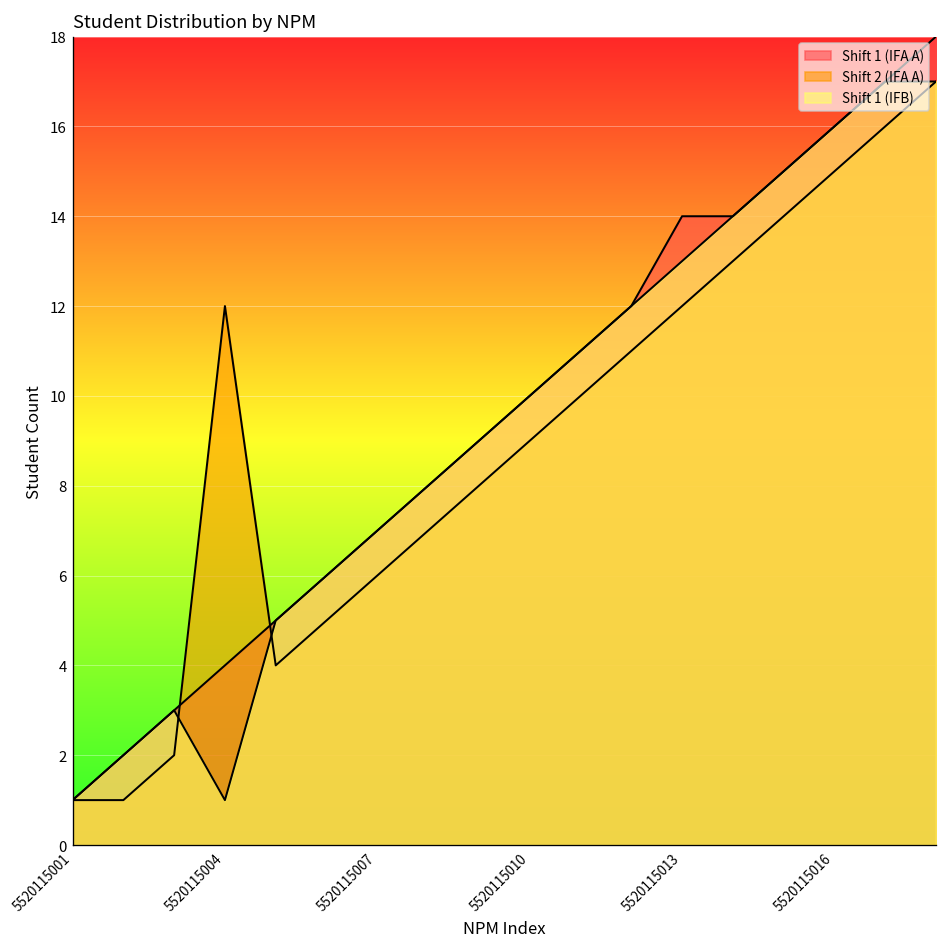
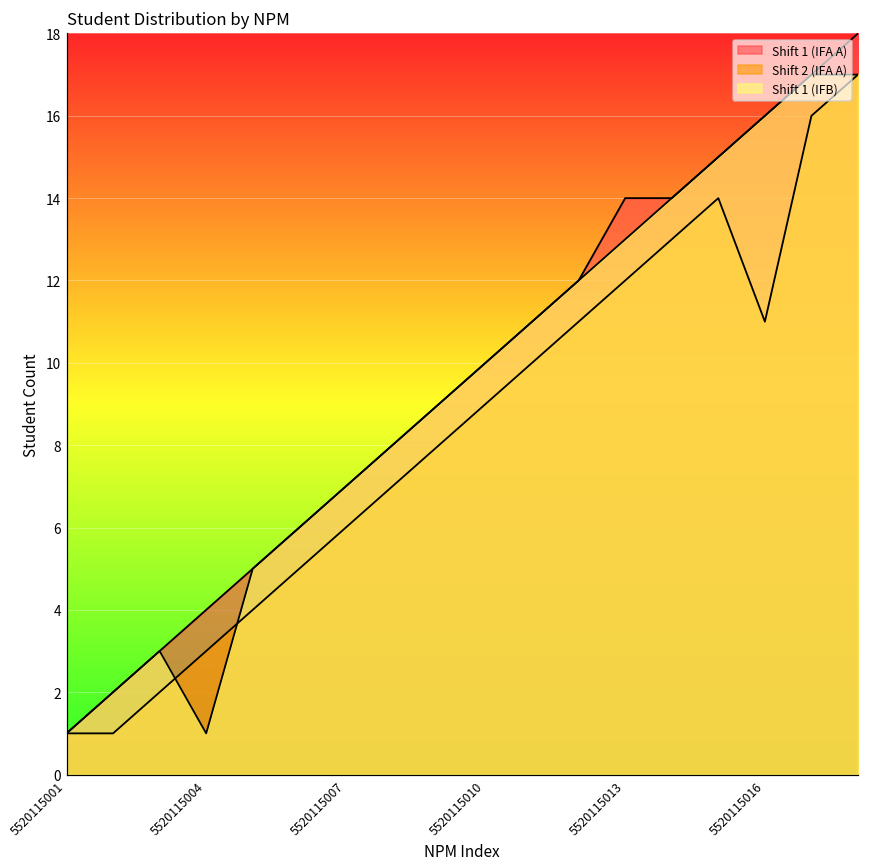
  {
    "Shift 1 (IFA A)": {
      "5520115004": 4,
      "5520115013": 14
    },
    "Shift 2 (IFA A)": {
-     "5520115004": 12,
+     "5520115004": 3,
      "5520115007": 6,
      "5520115010": 9,
      "5520115013": 12,
-     "5520115016": 15
+     "5520115016": 11
    },
    "Shift 1 (IFB)": {
      "5520115004": 1,
      "5520115013": 13
    }
  }
